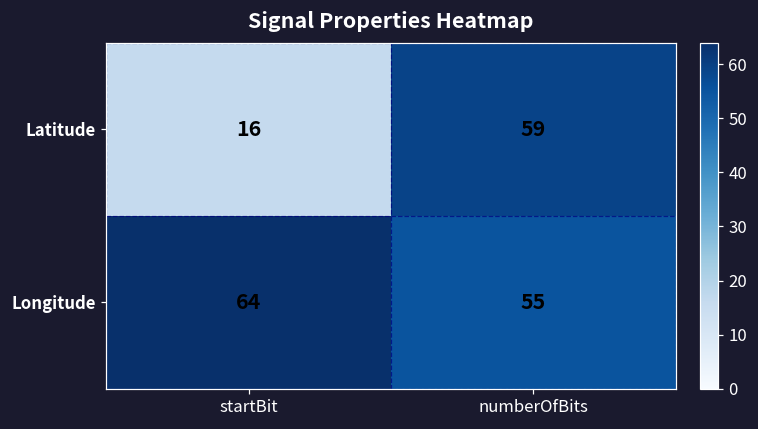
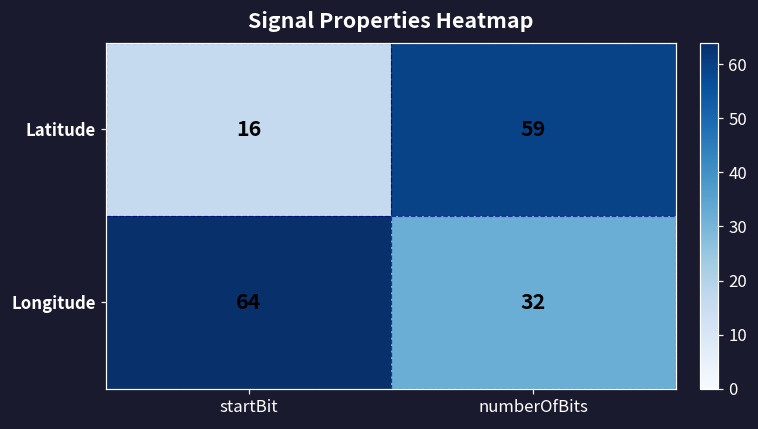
  {
    "Latitude": {
      "startBit": 16,
      "numberOfBits": 59
    },
    "Longitude": {
      "startBit": 64,
-     "numberOfBits": 55
+     "numberOfBits": 32
    }
  }
